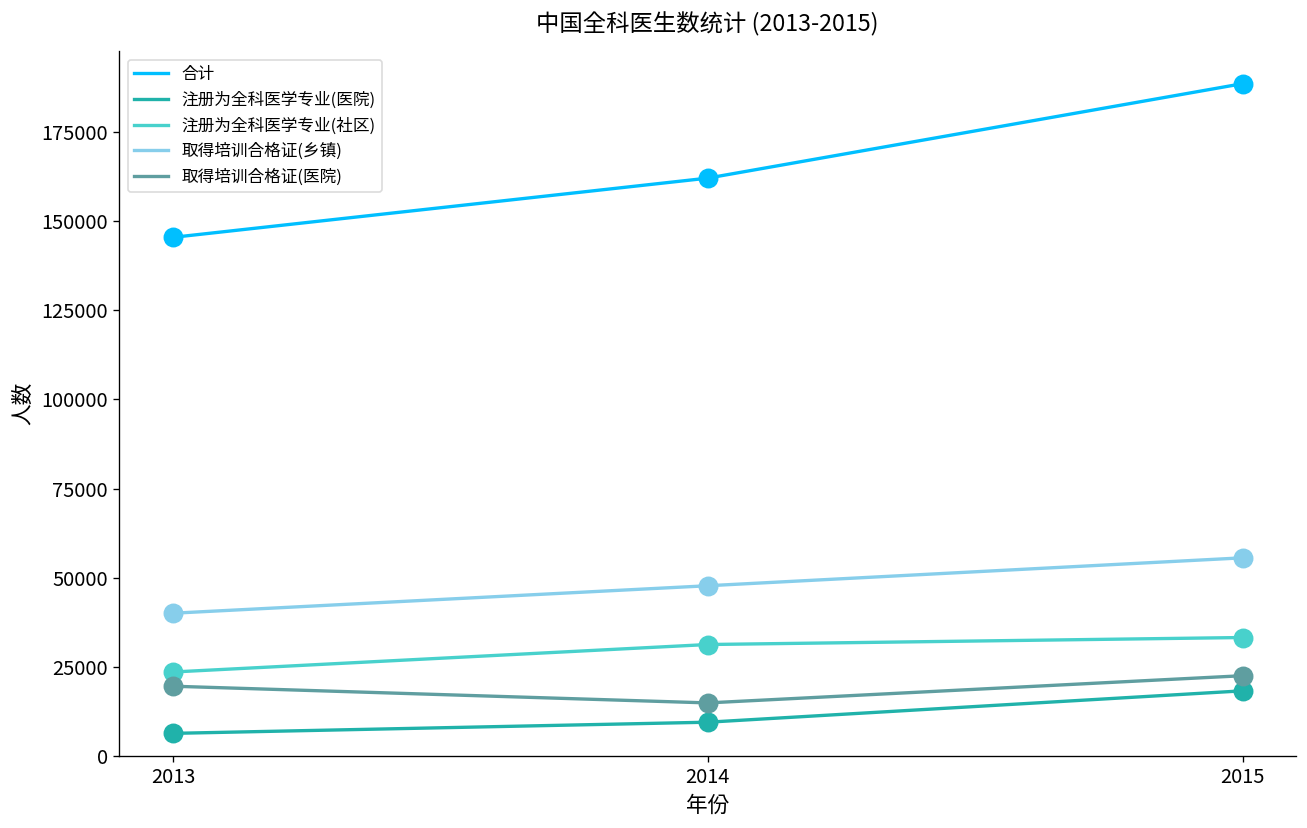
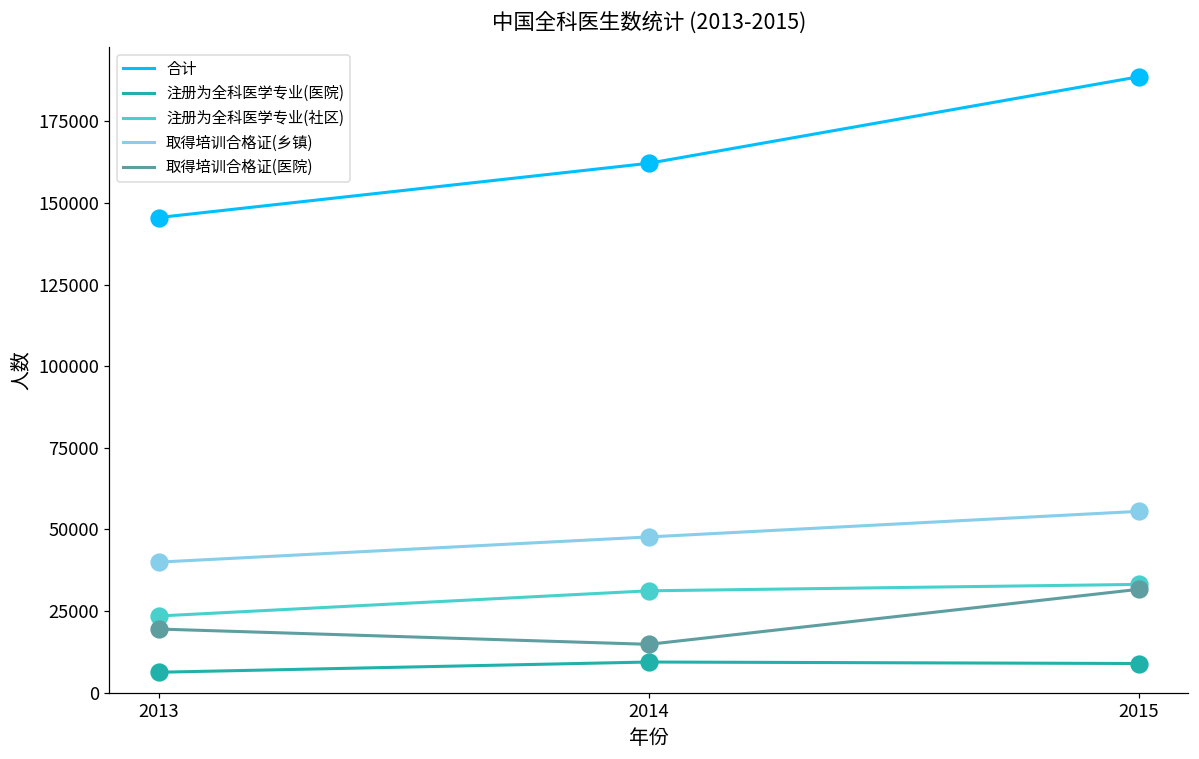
  {
    "合计": {
      "2013": 146000,
      "2014": 162000,
      "2015": 189000
    },
    "注册为全科医学专业(医院)": {
      "2013": 6000,
      "2014": 9000,
-     "2015": 18000
+     "2015": 9000
    },
    "注册为全科医学专业(社区)": {
      "2013": 23000,
      "2014": 31000,
      "2015": 33000
    },
    "取得培训合格证(乡镇)": {
      "2013": 40000,
      "2014": 48000,
      "2015": 56000
    },
    "取得培训合格证(医院)": {
      "2013": 19000,
      "2014": 15000,
-     "2015": 22000
+     "2015": 32000
    }
  }
